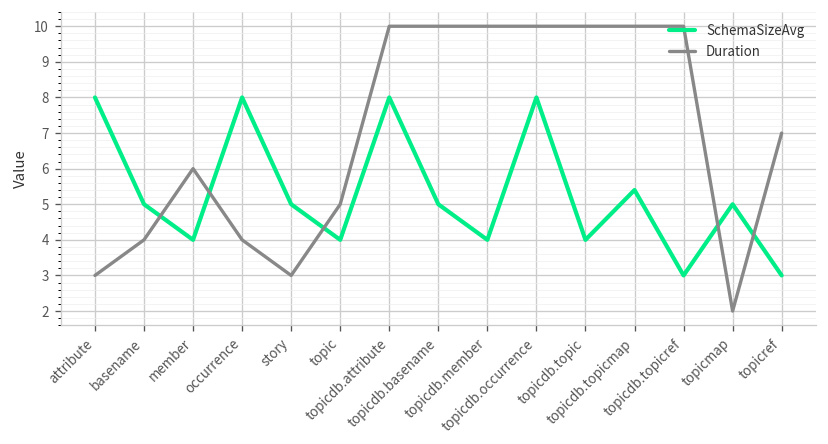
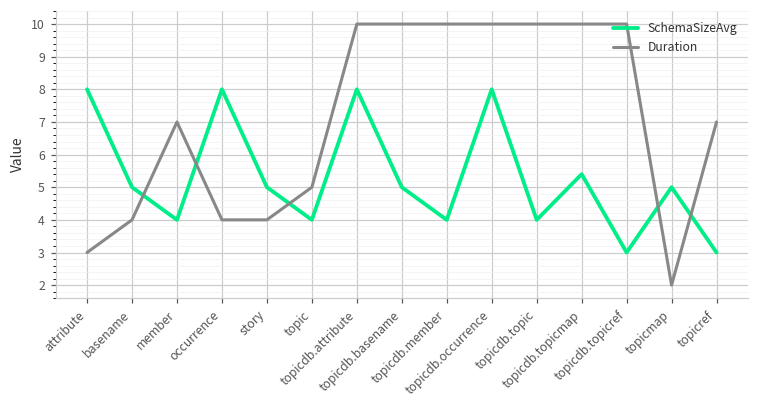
  {
    "SchemaSizeAvg": {
      "attribute": 8,
      "basename": 5,
      "member": 4,
      "occurrence": 8,
      "story": 5,
      "topic": 4,
      "topicdb.attribute": 8,
      "topicdb.basename": 5,
      "topicdb.member": 4,
      "topicdb.occurrence": 8,
      "topicdb.topic": 4,
      "topicdb.topicmap": 5.4,
      "topicdb.topicref": 3,
      "topicmap": 5,
      "topicref": 3
    },
    "Duration": {
      "attribute": 3,
      "basename": 4,
-     "member": 6,
+     "member": 7,
      "occurrence": 4,
-     "story": 3,
+     "story": 4,
      "topic": 5,
      "topicdb.attribute": 10,
      "topicdb.basename": 10,
      "topicdb.member": 10,
      "topicdb.occurrence": 10,
      "topicdb.topic": 10,
      "topicdb.topicmap": 10,
      "topicdb.topicref": 10,
      "topicmap": 2,
      "topicref": 7
    }
  }
